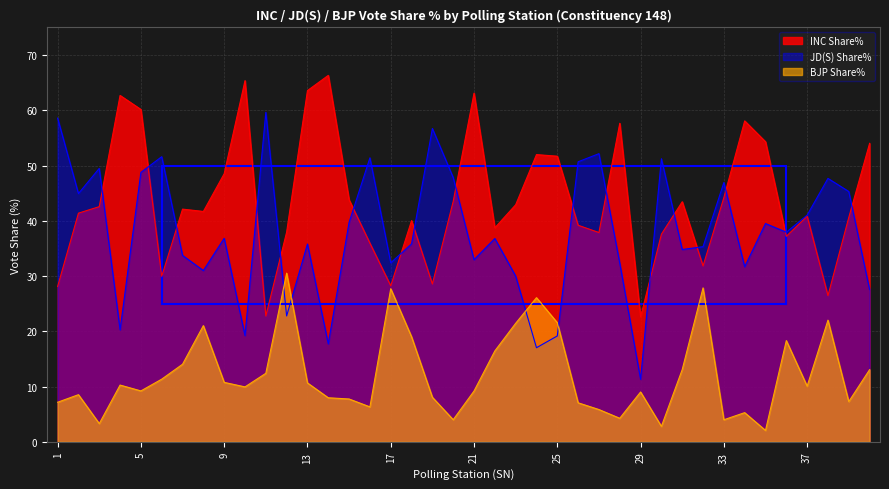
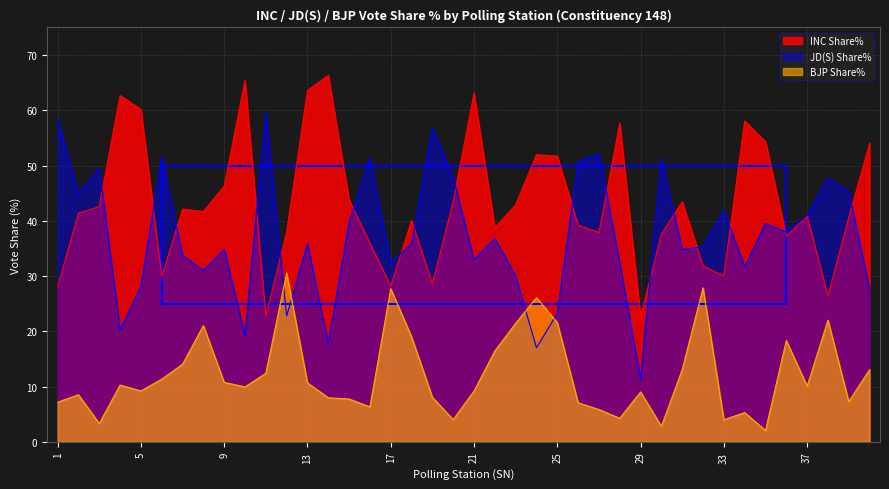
  {
    "INC Share%": {
      "1": 28,
      "5": 60,
-     "9": 49,
+     "9": 46,
      "13": 64,
      "17": 28,
      "21": 63,
      "25": 52,
      "29": 23,
-     "33": 44
+     "33": 30
    },
    "JD(S) Share%": {
      "1": 59,
-     "5": 49,
-     "9": 37,
+     "5": 28,
+     "9": 35,
      "13": 36,
      "17": 32,
      "21": 33,
-     "25": 19,
+     "25": 23,
      "29": 11,
-     "33": 47
+     "33": 42
    },
    "BJP Share%": {
      "1": 7,
      "5": 9,
      "9": 11,
      "13": 11,
      "17": 28,
      "21": 9,
      "25": 22,
      "29": 9,
      "33": 4,
      "37": 10
    }
  }
